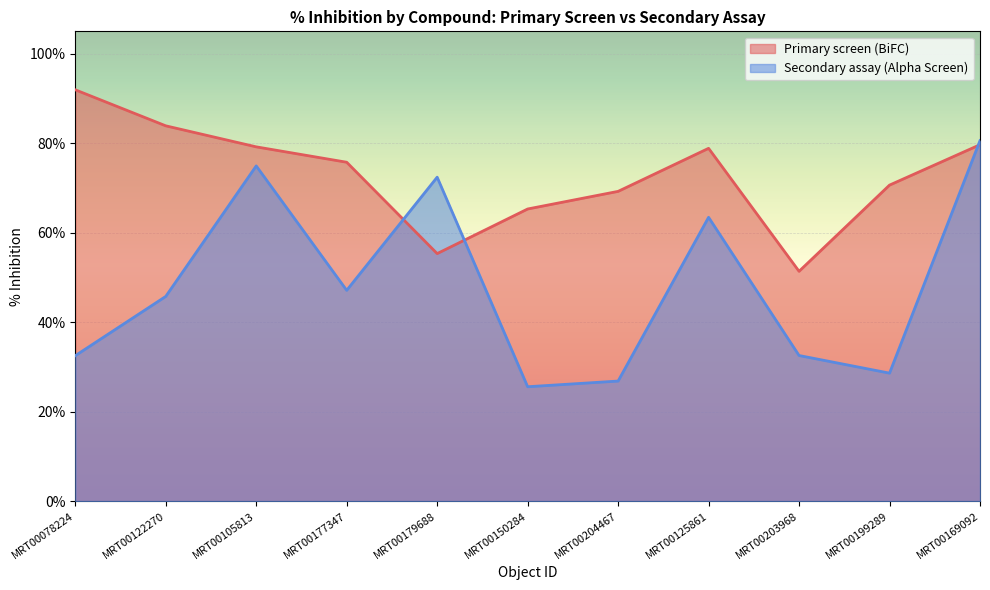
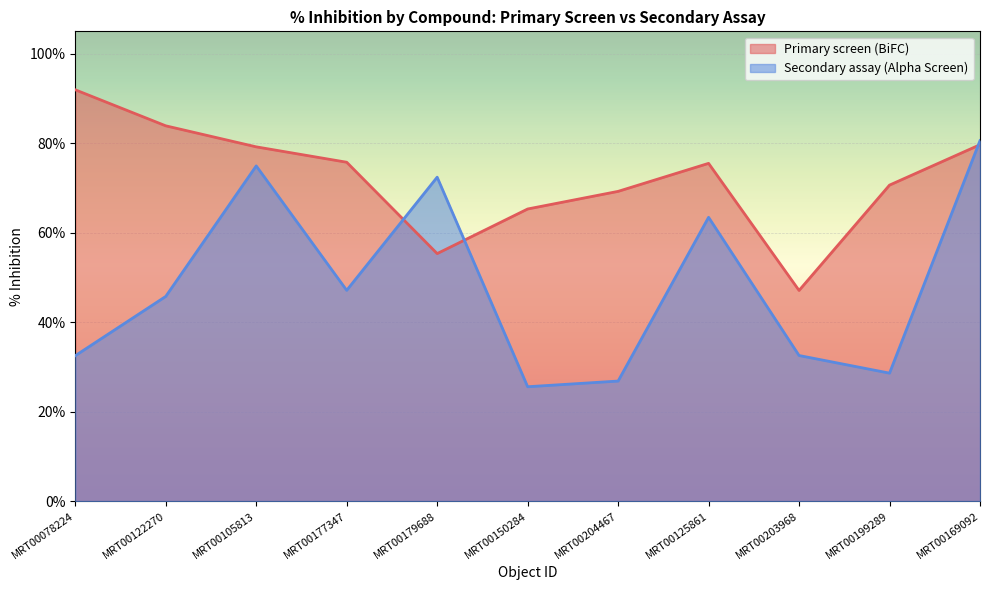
  {
    "Primary screen (BiFC)": {
      "MRT00078224": "92%",
      "MRT00122270": "84%",
      "MRT00105813": "79%",
      "MRT00177347": "76%",
      "MRT00179688": "55%",
      "MRT00150284": "65%",
      "MRT00204467": "69%",
-     "MRT00125861": "79%",
-     "MRT00203968": "51%",
+     "MRT00125861": "75%",
+     "MRT00203968": "47%",
      "MRT00199289": "71%",
      "MRT00169092": "80%"
    },
    "Secondary assay (Alpha Screen)": {
      "MRT00078224": "33%",
      "MRT00122270": "46%",
      "MRT00105813": "75%",
      "MRT00177347": "47%",
      "MRT00179688": "72%",
      "MRT00150284": "26%",
      "MRT00204467": "27%",
      "MRT00125861": "63%",
      "MRT00203968": "33%",
      "MRT00199289": "29%",
      "MRT00169092": "81%"
    }
  }
